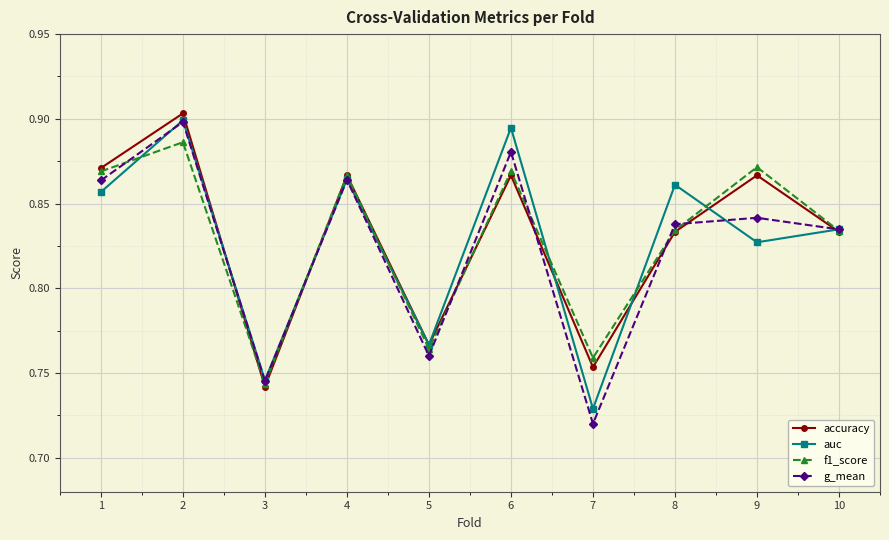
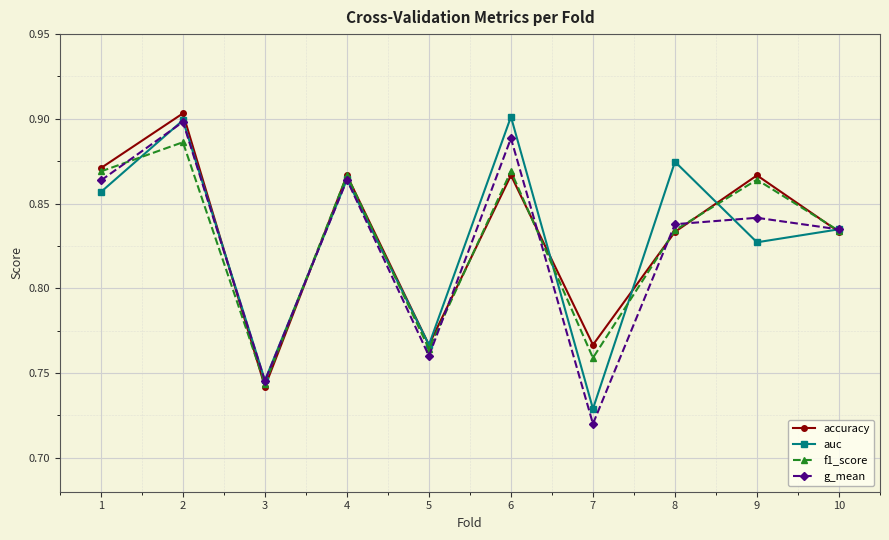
  {
    "accuracy": {
      "1": 0.871,
      "2": 0.903,
      "3": 0.742,
      "6": 0.867,
-     "7": 0.754,
+     "7": 0.767,
      "9": 0.867
    },
    "auc": {
      "1": 0.857,
-     "6": 0.895,
+     "6": 0.901,
      "7": 0.729,
-     "8": 0.861,
+     "8": 0.875,
      "9": 0.827
    },
    "f1_score": {
      "1": 0.869,
      "2": 0.886,
      "3": 0.744,
      "5": 0.764,
      "6": 0.869,
      "7": 0.759,
-     "9": 0.871
+     "9": 0.864
    },
    "g_mean": {
      "1": 0.864,
      "5": 0.760,
-     "6": 0.880,
+     "6": 0.889,
      "7": 0.720,
      "8": 0.838,
      "9": 0.842
    }
  }
